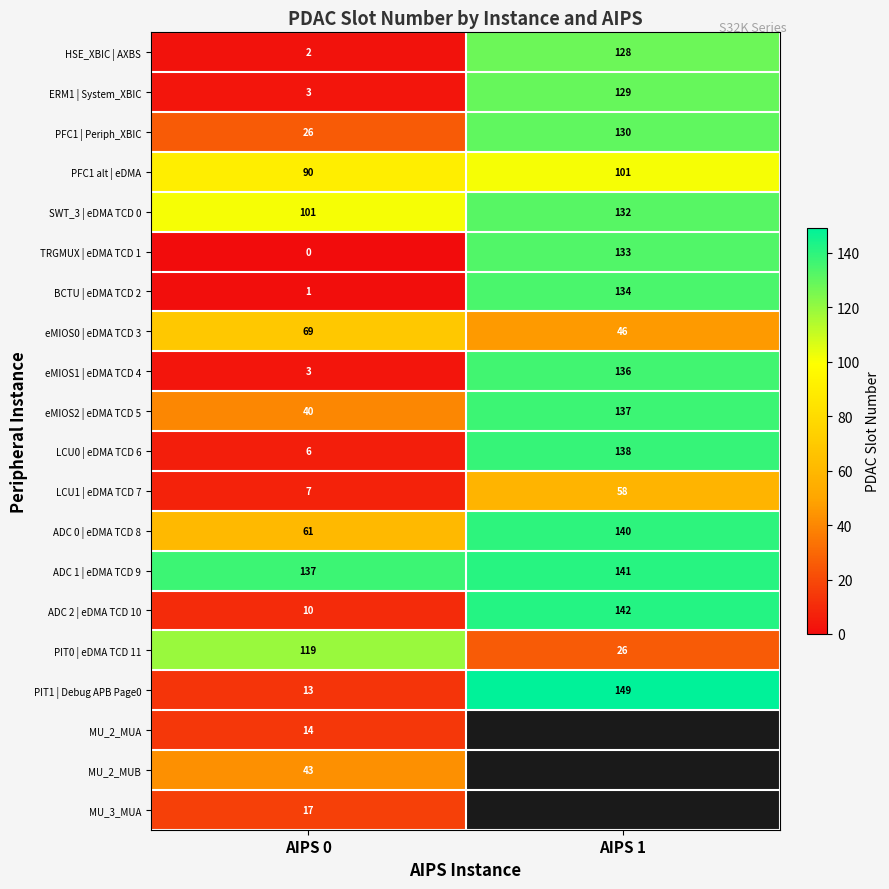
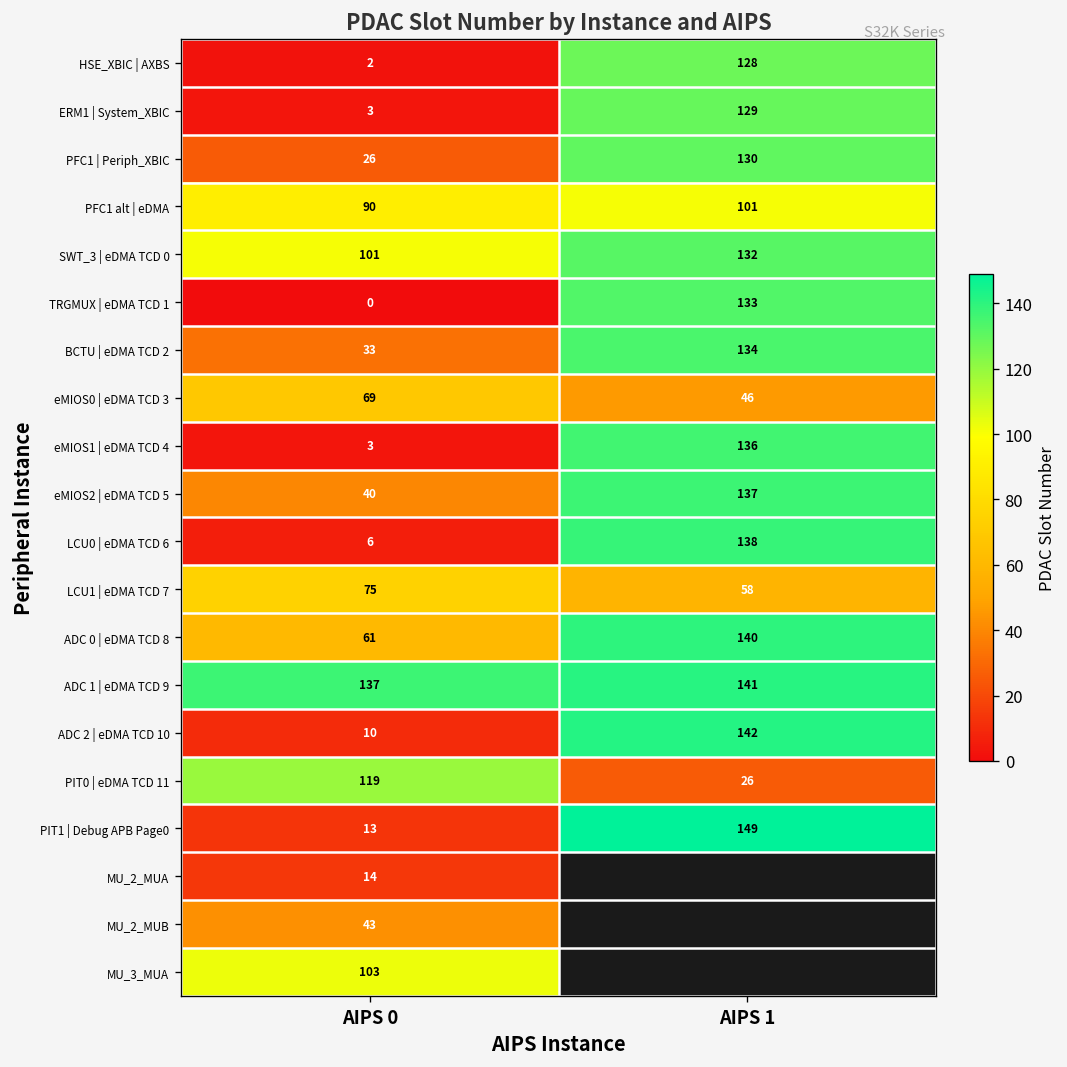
  {
    "HSE_XBIC | AXBS": {
      "AIPS 0": 2,
      "AIPS 1": 128
    },
    "ERM1 | System_XBIC": {
      "AIPS 0": 3,
      "AIPS 1": 129
    },
    "PFC1 | Periph_XBIC": {
      "AIPS 0": 26,
      "AIPS 1": 130
    },
    "PFC1 alt | eDMA": {
      "AIPS 0": 90,
      "AIPS 1": 101
    },
    "SWT_3 | eDMA TCD 0": {
      "AIPS 0": 101,
      "AIPS 1": 132
    },
    "TRGMUX | eDMA TCD 1": {
      "AIPS 0": 0,
      "AIPS 1": 133
    },
    "BCTU | eDMA TCD 2": {
-     "AIPS 0": 1,
+     "AIPS 0": 33,
      "AIPS 1": 134
    },
    "eMIOS0 | eDMA TCD 3": {
      "AIPS 0": 69,
      "AIPS 1": 46
    },
    "eMIOS1 | eDMA TCD 4": {
      "AIPS 0": 3,
      "AIPS 1": 136
    },
    "eMIOS2 | eDMA TCD 5": {
      "AIPS 0": 40,
      "AIPS 1": 137
    },
    "LCU0 | eDMA TCD 6": {
      "AIPS 0": 6,
      "AIPS 1": 138
    },
    "LCU1 | eDMA TCD 7": {
-     "AIPS 0": 7,
+     "AIPS 0": 75,
      "AIPS 1": 58
    },
    "ADC 0 | eDMA TCD 8": {
      "AIPS 0": 61,
      "AIPS 1": 140
    },
    "ADC 1 | eDMA TCD 9": {
      "AIPS 0": 137,
      "AIPS 1": 141
    },
    "ADC 2 | eDMA TCD 10": {
      "AIPS 0": 10,
      "AIPS 1": 142
    },
    "PIT0 | eDMA TCD 11": {
      "AIPS 0": 119,
      "AIPS 1": 26
    },
    "PIT1 | Debug APB Page0": {
      "AIPS 0": 13,
      "AIPS 1": 149
    },
    "MU_2_MUA": {
      "AIPS 0": 14
    },
    "MU_2_MUB": {
      "AIPS 0": 43
    },
    "MU_3_MUA": {
-     "AIPS 0": 17
+     "AIPS 0": 103
    }
  }
